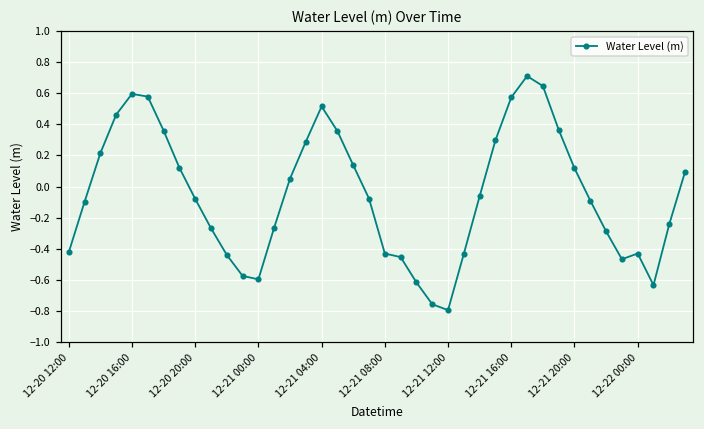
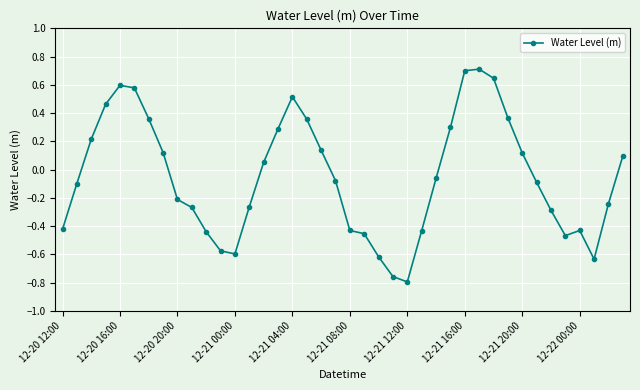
  {
    "12-20 12:00": -0.42,
    "12-20 16:00": 0.60,
-   "12-20 20:00": -0.08,
+   "12-20 20:00": -0.21,
    "12-21 00:00": -0.60,
    "12-21 04:00": 0.52,
    "12-21 08:00": -0.43,
    "12-21 12:00": -0.80,
-   "12-21 16:00": 0.57,
+   "12-21 16:00": 0.70,
    "12-21 20:00": 0.12,
    "12-22 00:00": -0.43
  }
